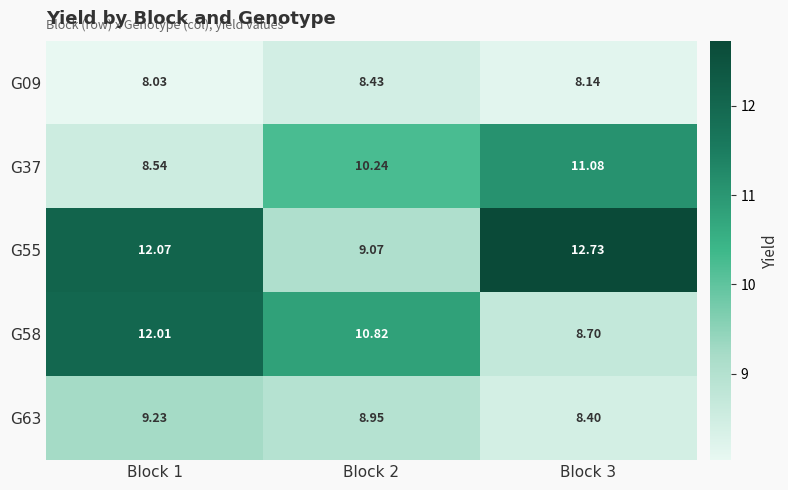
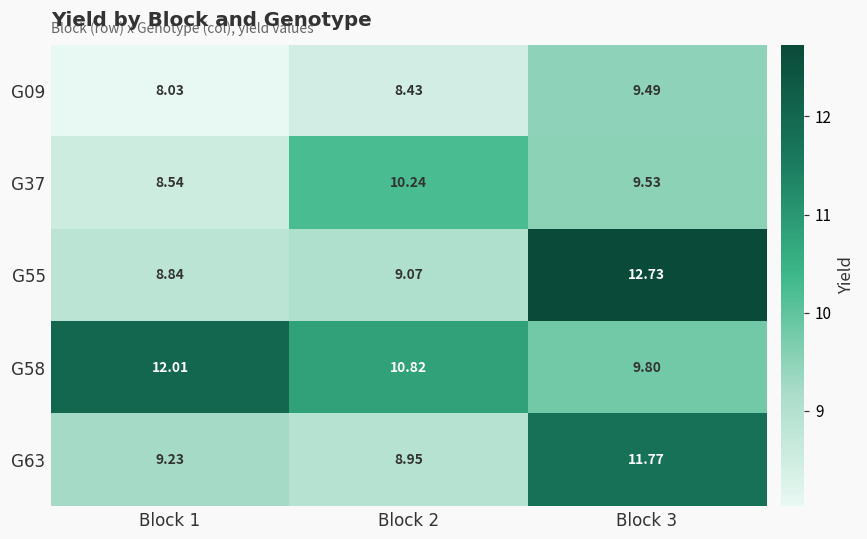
  {
    "G09": {
      "Block 1": 8.03,
      "Block 2": 8.43,
-     "Block 3": 8.14
+     "Block 3": 9.49
    },
    "G37": {
      "Block 1": 8.54,
      "Block 2": 10.24,
-     "Block 3": 11.08
+     "Block 3": 9.53
    },
    "G55": {
-     "Block 1": 12.07,
+     "Block 1": 8.84,
      "Block 2": 9.07,
      "Block 3": 12.73
    },
    "G58": {
      "Block 1": 12.01,
      "Block 2": 10.82,
-     "Block 3": 8.70
+     "Block 3": 9.80
    },
    "G63": {
      "Block 1": 9.23,
      "Block 2": 8.95,
-     "Block 3": 8.40
+     "Block 3": 11.77
    }
  }
